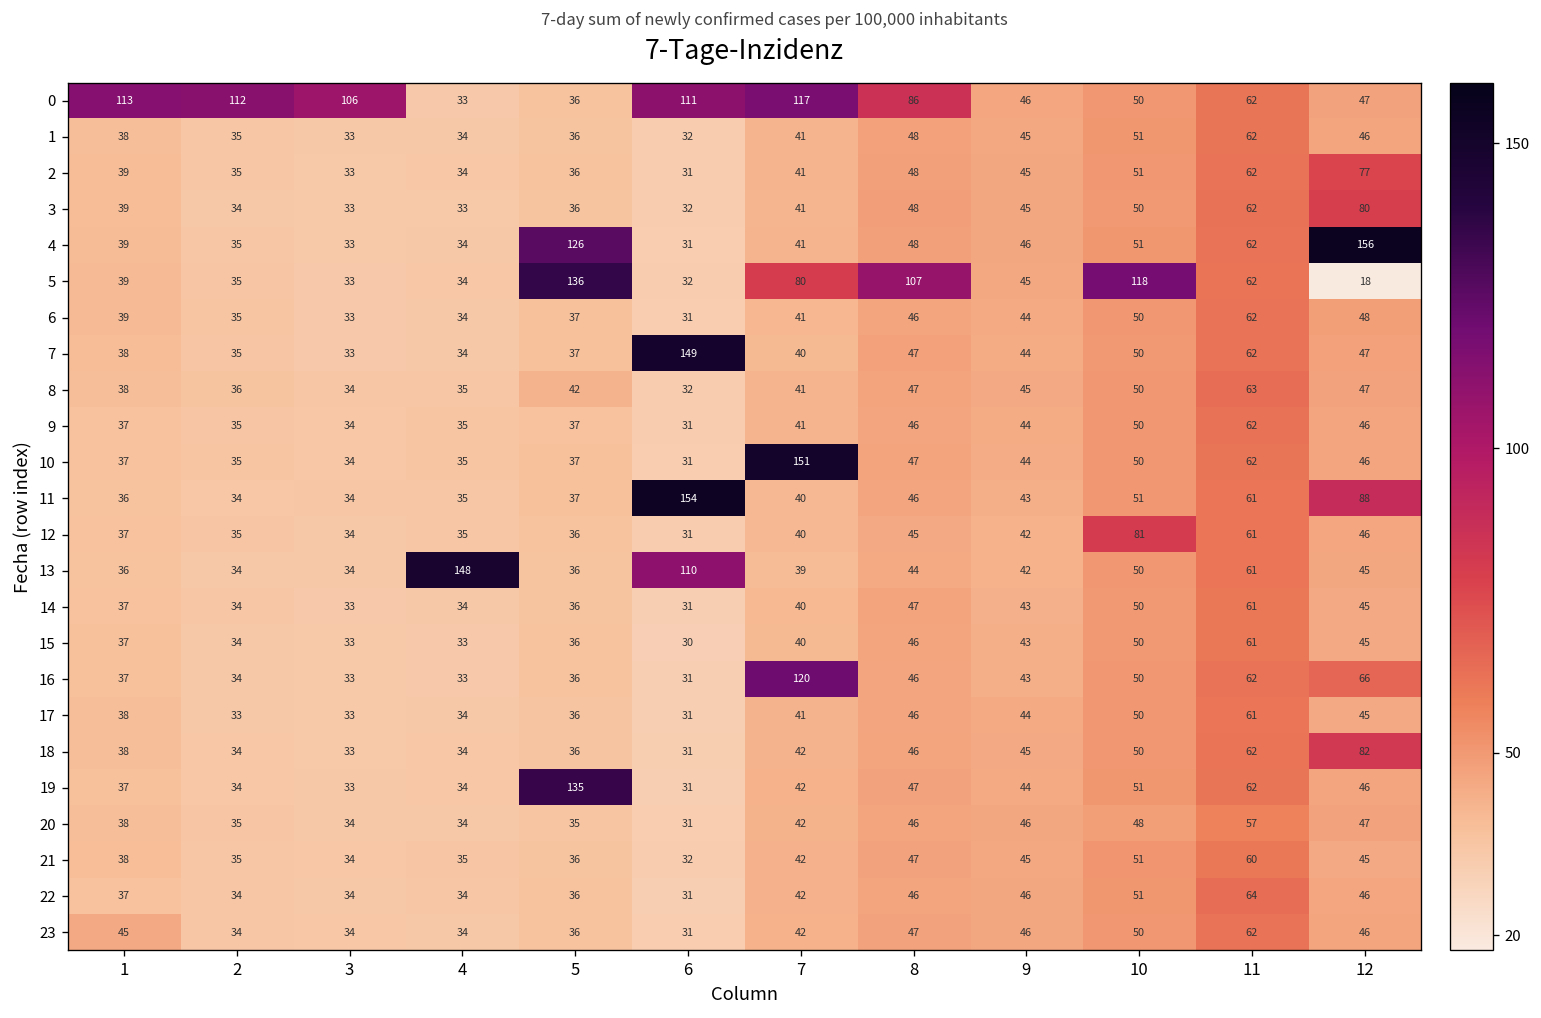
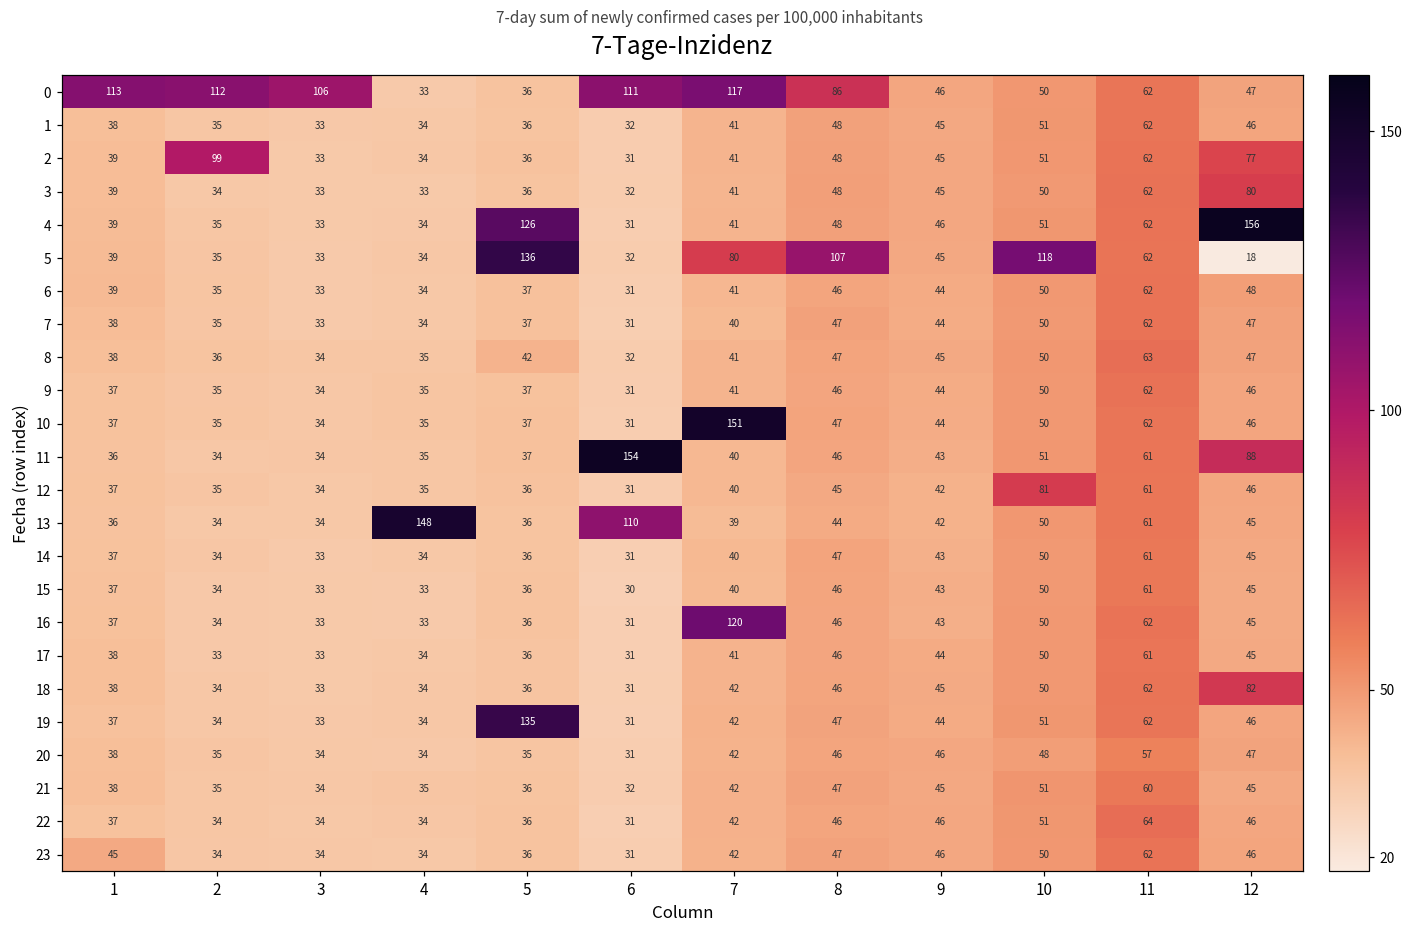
  {
    "2": {
      "1": 39,
-     "2": 35,
+     "2": 99,
      "3": 33,
      "4": 34,
      "5": 36,
      "6": 31,
      "7": 41,
      "8": 48,
      "9": 45,
      "10": 51,
      "11": 62,
      "12": 77
    },
    "7": {
      "1": 38,
      "2": 35,
      "3": 33,
      "4": 34,
      "5": 37,
-     "6": 149,
+     "6": 31,
      "7": 40,
      "8": 47,
      "9": 44,
      "10": 50,
      "11": 62,
      "12": 47
    },
    "16": {
      "1": 37,
      "2": 34,
      "3": 33,
      "4": 33,
      "5": 36,
      "6": 31,
      "7": 120,
      "8": 46,
      "9": 43,
      "10": 50,
      "11": 62,
-     "12": 66
+     "12": 45
    }
  }
